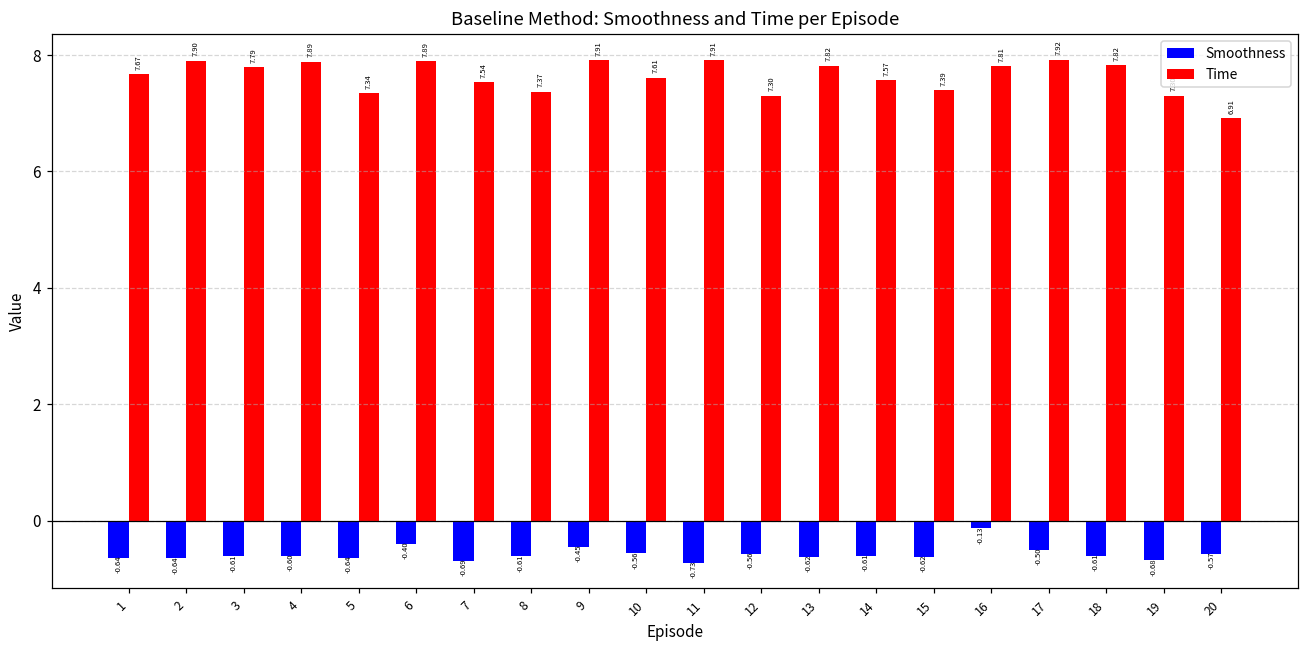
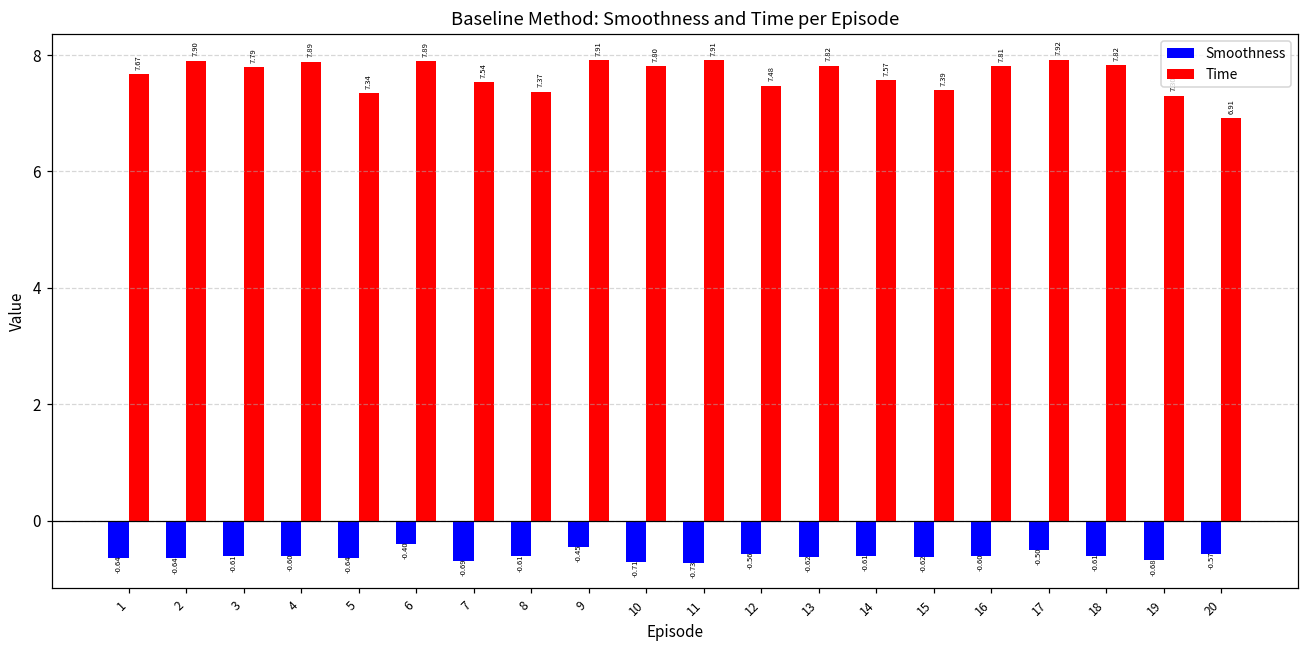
  {
    "Smoothness": {
      "1": -0.64,
      "2": -0.64,
      "3": -0.61,
      "4": -0.60,
      "5": -0.64,
      "6": -0.40,
      "7": -0.69,
      "8": -0.61,
      "9": -0.45,
-     "10": -0.56,
+     "10": -0.71,
      "11": -0.73,
      "12": -0.56,
      "13": -0.62,
      "14": -0.61,
      "15": -0.62,
-     "16": -0.13,
+     "16": -0.60,
      "17": -0.50,
      "18": -0.61,
      "19": -0.68,
      "20": -0.57
    },
    "Time": {
      "1": 7.67,
      "2": 7.90,
      "3": 7.79,
      "4": 7.89,
      "5": 7.34,
      "6": 7.89,
      "7": 7.54,
      "8": 7.37,
      "9": 7.91,
-     "10": 7.61,
+     "10": 7.80,
      "11": 7.91,
-     "12": 7.30,
+     "12": 7.48,
      "13": 7.82,
      "14": 7.57,
      "15": 7.39,
      "16": 7.81,
      "17": 7.92,
      "18": 7.82,
      "20": 6.91
    }
  }
